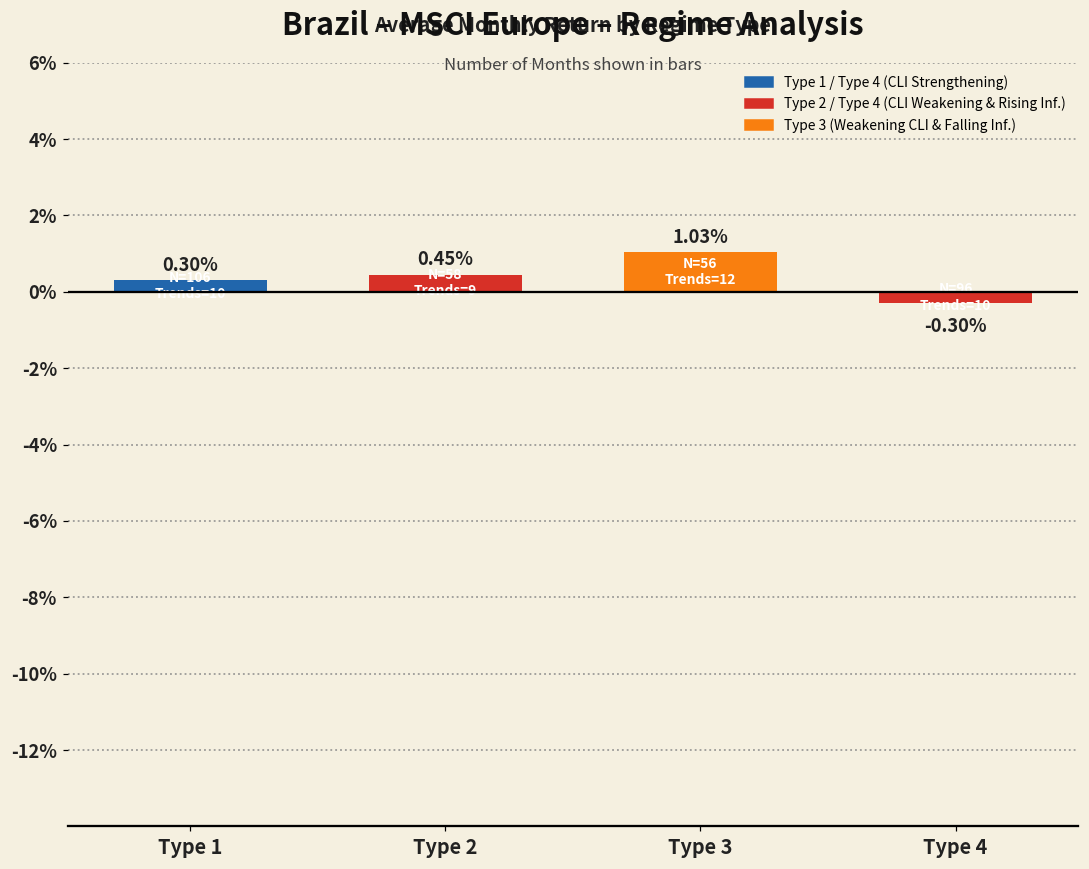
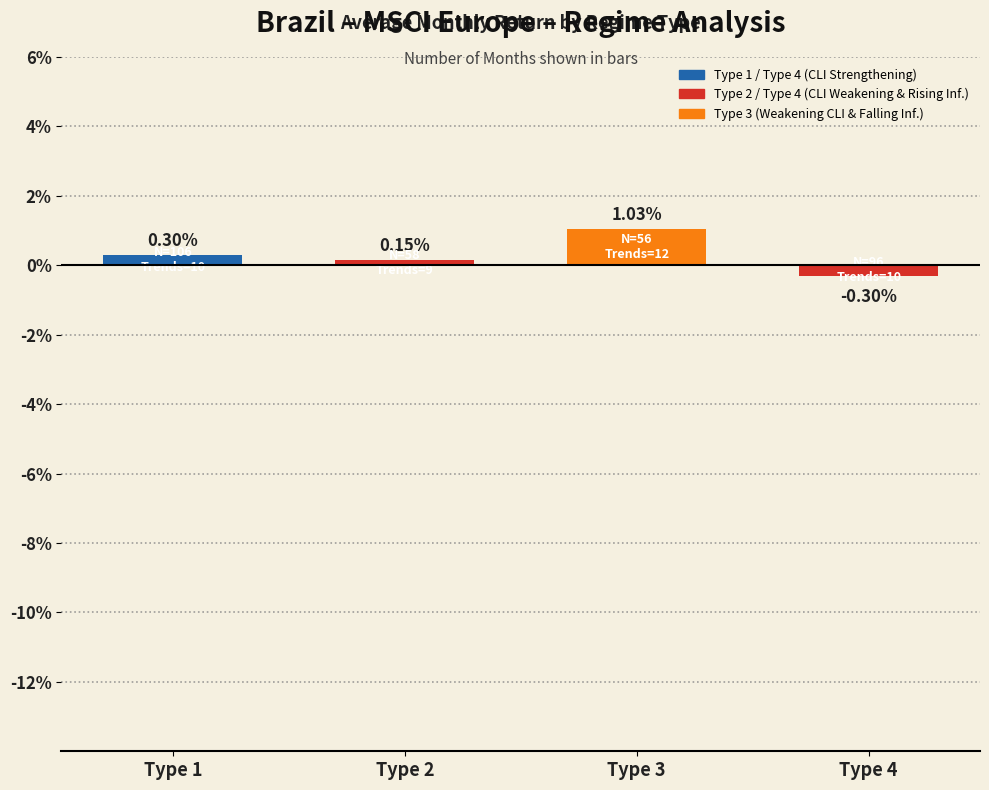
  {
    "Type 1": "0.30%",
-   "Type 2": "0.45%",
+   "Type 2": "0.15%",
    "Type 3": "1.03%",
    "Type 4": "-0.30%"
  }
